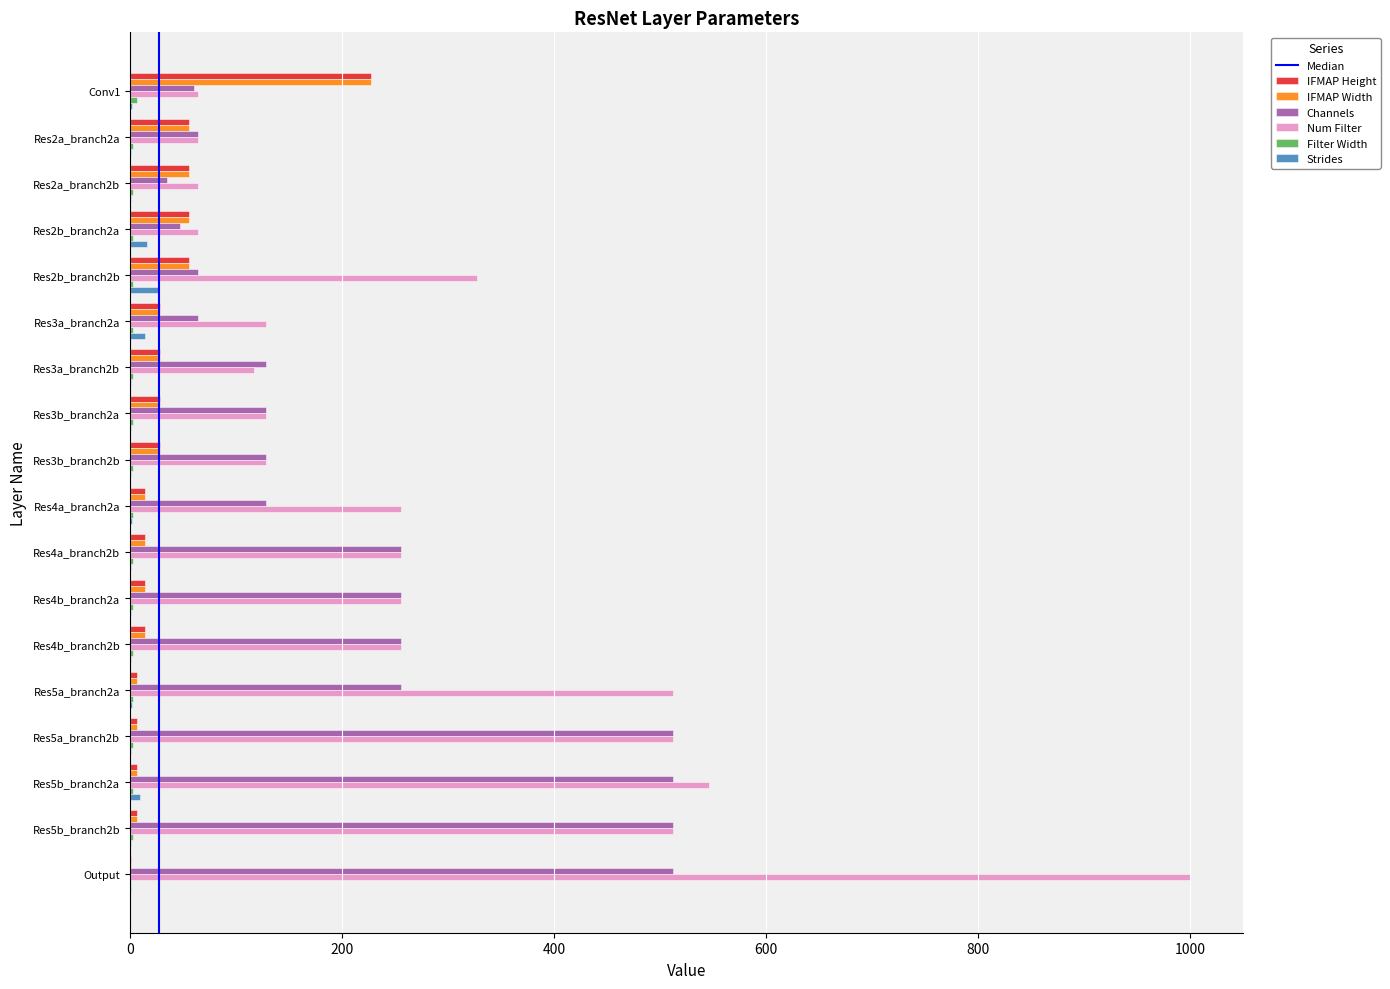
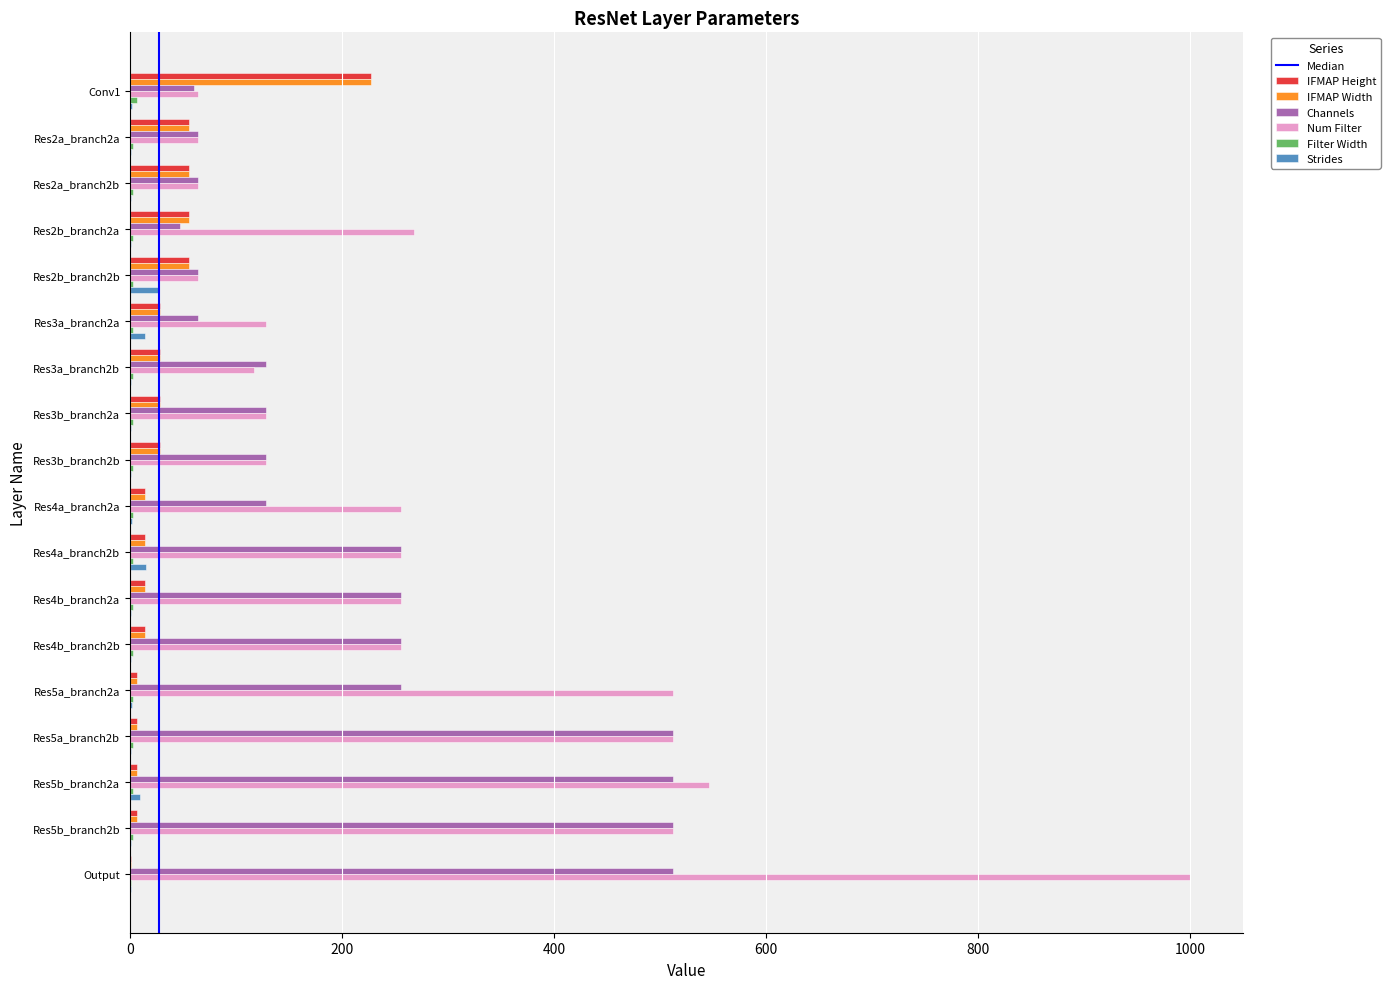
  {
    "IFMAP Height": {
      "Conv1": 227,
      "Res2a_branch2a": 56,
      "Res2a_branch2b": 56,
      "Res2b_branch2a": 56,
      "Res2b_branch2b": 56,
      "Res3a_branch2a": 28,
      "Res3a_branch2b": 28,
      "Res3b_branch2a": 28,
      "Res3b_branch2b": 28,
      "Res4a_branch2a": 14,
      "Res4a_branch2b": 14,
      "Res4b_branch2a": 14,
      "Res4b_branch2b": 14,
      "Res5a_branch2a": 7,
      "Res5a_branch2b": 7,
      "Res5b_branch2a": 7,
      "Res5b_branch2b": 7
    },
    "IFMAP Width": {
      "Conv1": 227,
      "Res2a_branch2a": 56,
      "Res2a_branch2b": 56,
      "Res2b_branch2a": 56,
      "Res2b_branch2b": 56,
      "Res3a_branch2a": 28,
      "Res3a_branch2b": 28,
      "Res3b_branch2a": 28,
      "Res3b_branch2b": 28,
      "Res4a_branch2a": 14,
      "Res4a_branch2b": 14,
      "Res4b_branch2a": 14,
      "Res4b_branch2b": 14,
      "Res5a_branch2a": 7,
      "Res5a_branch2b": 7,
      "Res5b_branch2a": 7,
      "Res5b_branch2b": 7
    },
    "Channels": {
      "Conv1": 60,
      "Res2a_branch2a": 64,
-     "Res2a_branch2b": 35,
+     "Res2a_branch2b": 64,
      "Res2b_branch2a": 47,
      "Res2b_branch2b": 64,
      "Res3a_branch2a": 64,
      "Res3a_branch2b": 128,
      "Res3b_branch2a": 128,
      "Res3b_branch2b": 128,
      "Res4a_branch2a": 128,
      "Res4a_branch2b": 256,
      "Res4b_branch2a": 256,
      "Res4b_branch2b": 256,
      "Res5a_branch2a": 256,
      "Res5a_branch2b": 512,
      "Res5b_branch2a": 512,
      "Res5b_branch2b": 512,
      "Output": 512
    },
    "Num Filter": {
      "Conv1": 64,
      "Res2a_branch2a": 64,
      "Res2a_branch2b": 64,
-     "Res2b_branch2a": 64,
-     "Res2b_branch2b": 327,
+     "Res2b_branch2a": 268,
+     "Res2b_branch2b": 64,
      "Res3a_branch2a": 128,
      "Res3a_branch2b": 117,
      "Res3b_branch2a": 128,
      "Res3b_branch2b": 128,
      "Res4a_branch2a": 256,
      "Res4a_branch2b": 256,
      "Res4b_branch2a": 256,
      "Res4b_branch2b": 256,
      "Res5a_branch2a": 512,
      "Res5a_branch2b": 512,
      "Res5b_branch2a": 546,
      "Res5b_branch2b": 512,
      "Output": 1000
    },
    "Filter Width": {
      "Conv1": 7,
      "Res2a_branch2a": 3,
      "Res2a_branch2b": 3,
      "Res2b_branch2a": 3,
      "Res2b_branch2b": 3,
      "Res3a_branch2a": 3,
      "Res3a_branch2b": 3,
      "Res3b_branch2a": 3,
      "Res3b_branch2b": 3,
      "Res4a_branch2a": 3,
      "Res4a_branch2b": 3,
      "Res4b_branch2a": 3,
      "Res4b_branch2b": 3,
      "Res5a_branch2a": 3,
      "Res5a_branch2b": 3,
      "Res5b_branch2a": 3,
      "Res5b_branch2b": 3
    },
    "Strides": {
-     "Res2b_branch2a": 16,
+     "Res2b_branch2a": 1,
      "Res2b_branch2b": 27,
      "Res3a_branch2a": 14,
-     "Res4a_branch2b": 1,
+     "Res4a_branch2b": 15,
      "Res5b_branch2a": 9
    }
  }
